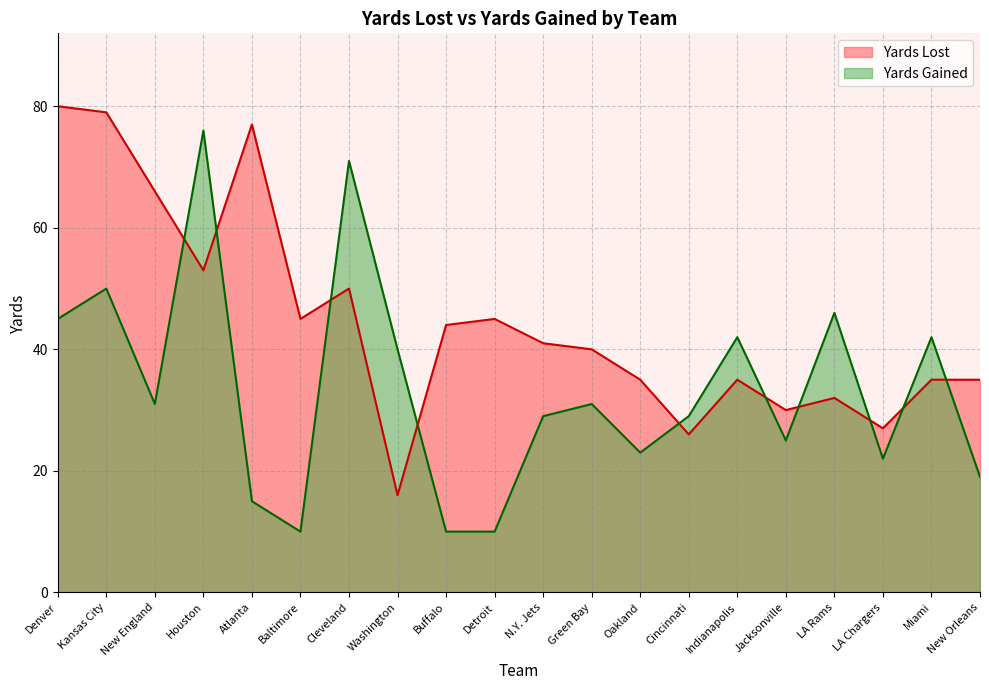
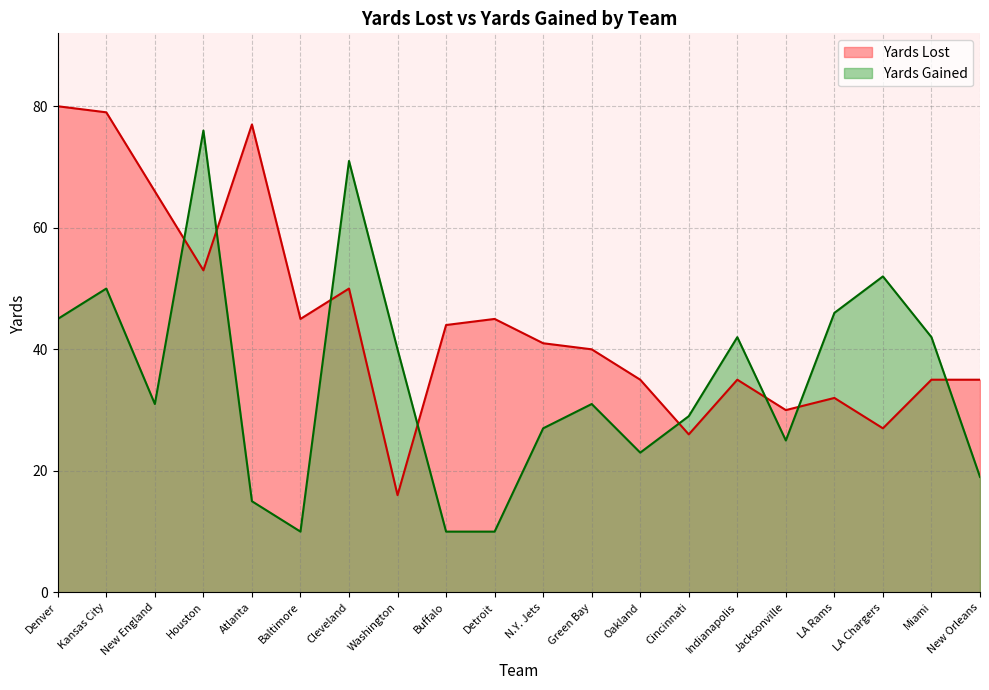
  {
    "Yards Lost": {
      "Denver": 80,
      "Kansas City": 79,
      "New England": 66,
      "Houston": 53,
      "Atlanta": 77,
      "Baltimore": 45,
      "Cleveland": 50,
      "Washington": 16,
      "Buffalo": 44,
      "Detroit": 45,
      "N.Y. Jets": 41,
      "Green Bay": 40,
      "Oakland": 35,
      "Cincinnati": 26,
      "Indianapolis": 35,
      "Jacksonville": 30,
      "LA Rams": 32,
      "LA Chargers": 27,
      "Miami": 35,
      "New Orleans": 35
    },
    "Yards Gained": {
      "Denver": 45,
      "Kansas City": 50,
      "New England": 31,
      "Houston": 76,
      "Atlanta": 15,
      "Baltimore": 10,
      "Cleveland": 71,
      "Washington": 40,
      "Buffalo": 10,
      "Detroit": 10,
-     "N.Y. Jets": 29,
+     "N.Y. Jets": 27,
      "Green Bay": 31,
      "Oakland": 23,
      "Cincinnati": 29,
      "Indianapolis": 42,
      "Jacksonville": 25,
      "LA Rams": 46,
-     "LA Chargers": 22,
+     "LA Chargers": 52,
      "Miami": 42,
      "New Orleans": 19
    }
  }
